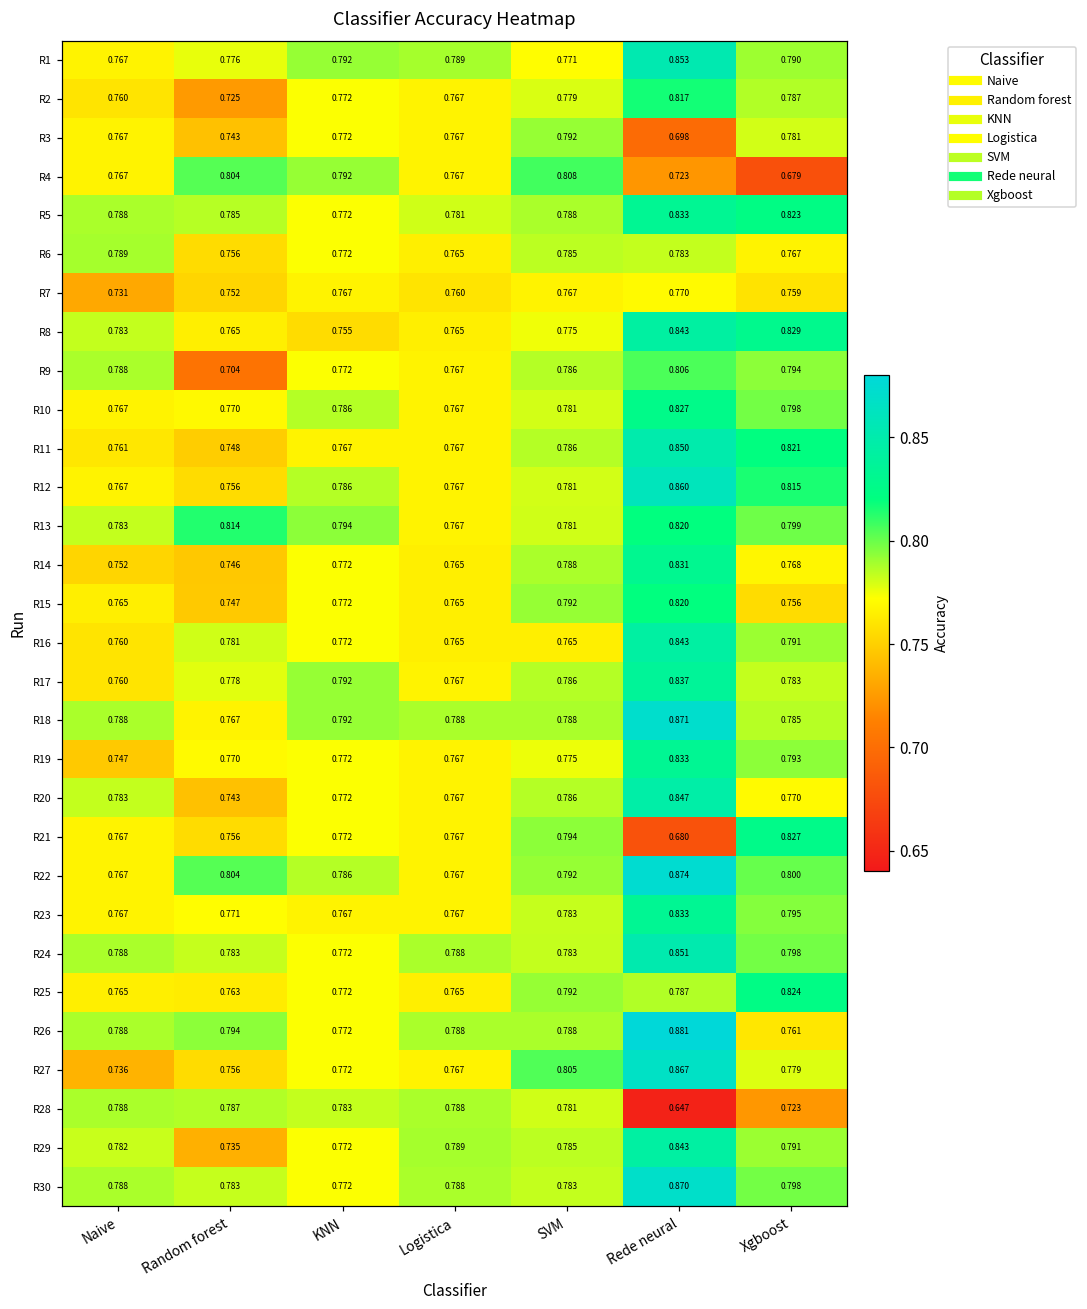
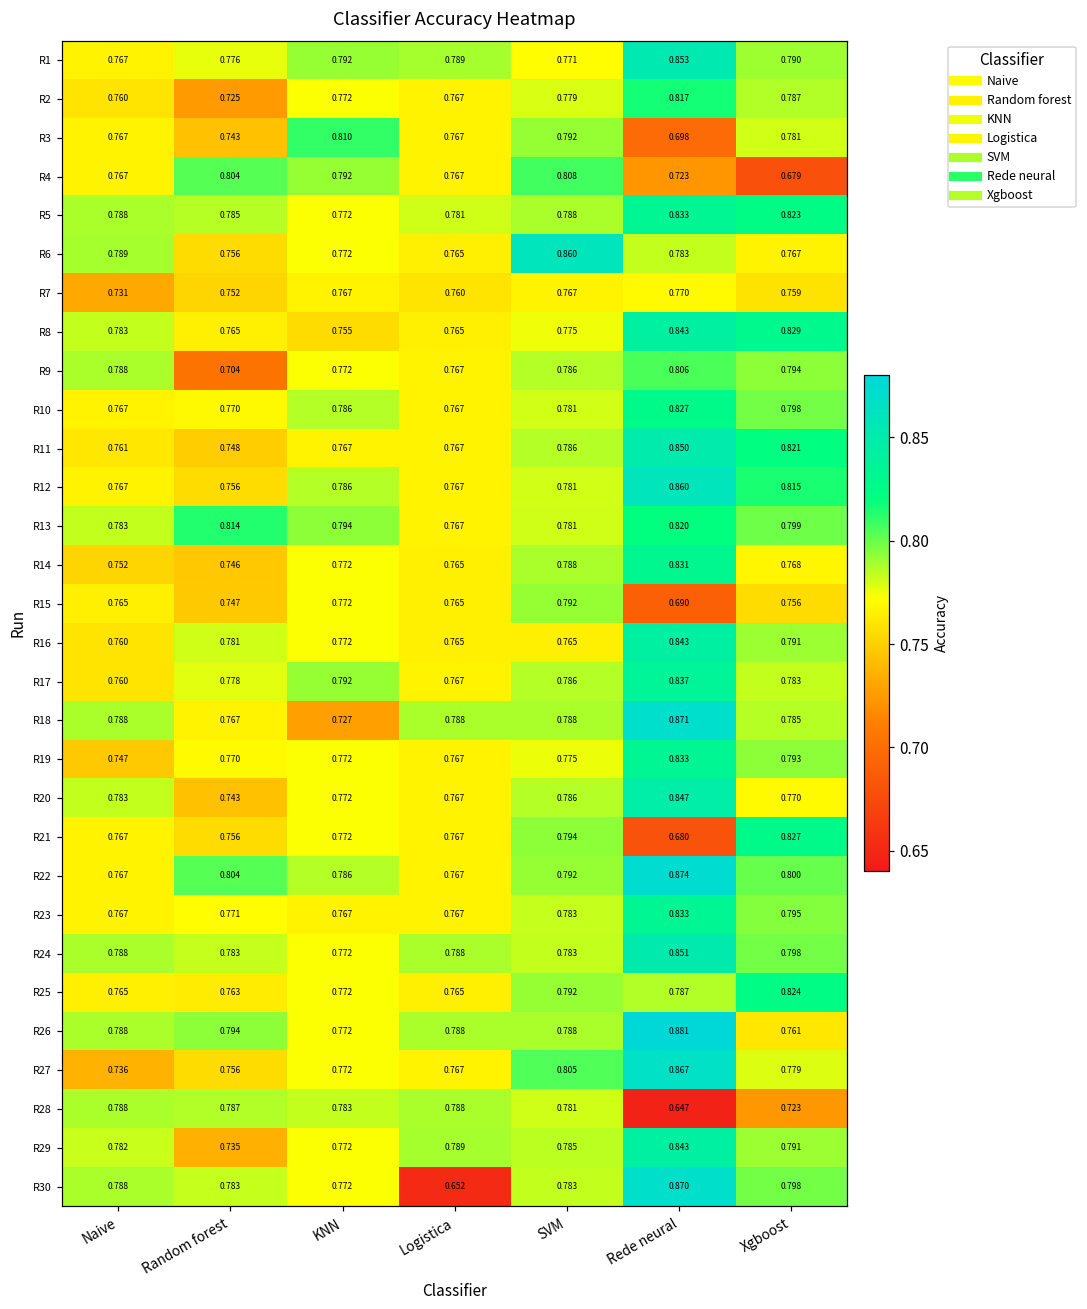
  {
    "R3": {
      "Naive": 0.767,
      "Random forest": 0.743,
-     "KNN": 0.772,
+     "KNN": 0.810,
      "Logistica": 0.767,
      "SVM": 0.792,
      "Rede neural": 0.698,
      "Xgboost": 0.781
    },
    "R6": {
      "Naive": 0.789,
      "Random forest": 0.756,
      "KNN": 0.772,
      "Logistica": 0.765,
-     "SVM": 0.785,
+     "SVM": 0.860,
      "Rede neural": 0.783,
      "Xgboost": 0.767
    },
    "R15": {
      "Naive": 0.765,
      "Random forest": 0.747,
      "KNN": 0.772,
      "Logistica": 0.765,
      "SVM": 0.792,
-     "Rede neural": 0.820,
+     "Rede neural": 0.690,
      "Xgboost": 0.756
    },
    "R18": {
      "Naive": 0.788,
      "Random forest": 0.767,
-     "KNN": 0.792,
+     "KNN": 0.727,
      "Logistica": 0.788,
      "SVM": 0.788,
      "Rede neural": 0.871,
      "Xgboost": 0.785
    },
    "R30": {
      "Naive": 0.788,
      "Random forest": 0.783,
      "KNN": 0.772,
-     "Logistica": 0.788,
+     "Logistica": 0.652,
      "SVM": 0.783,
      "Rede neural": 0.870,
      "Xgboost": 0.798
    }
  }
